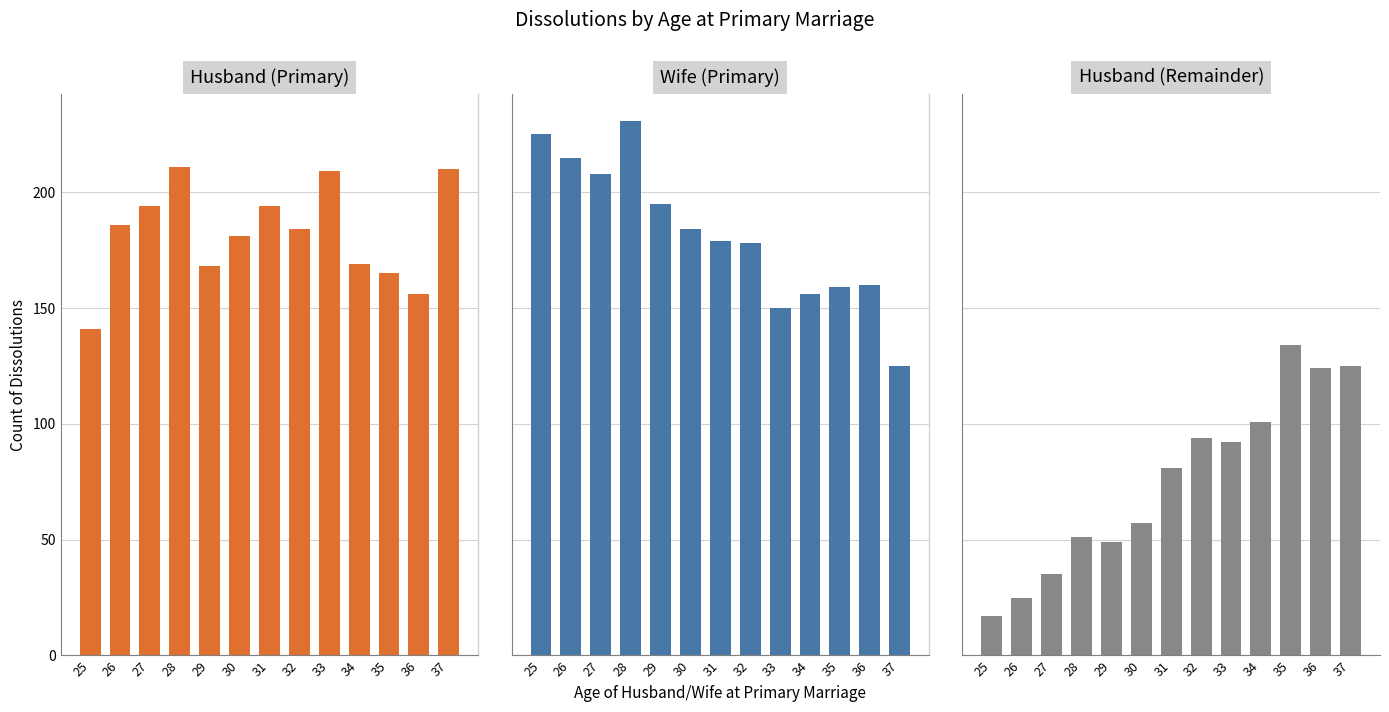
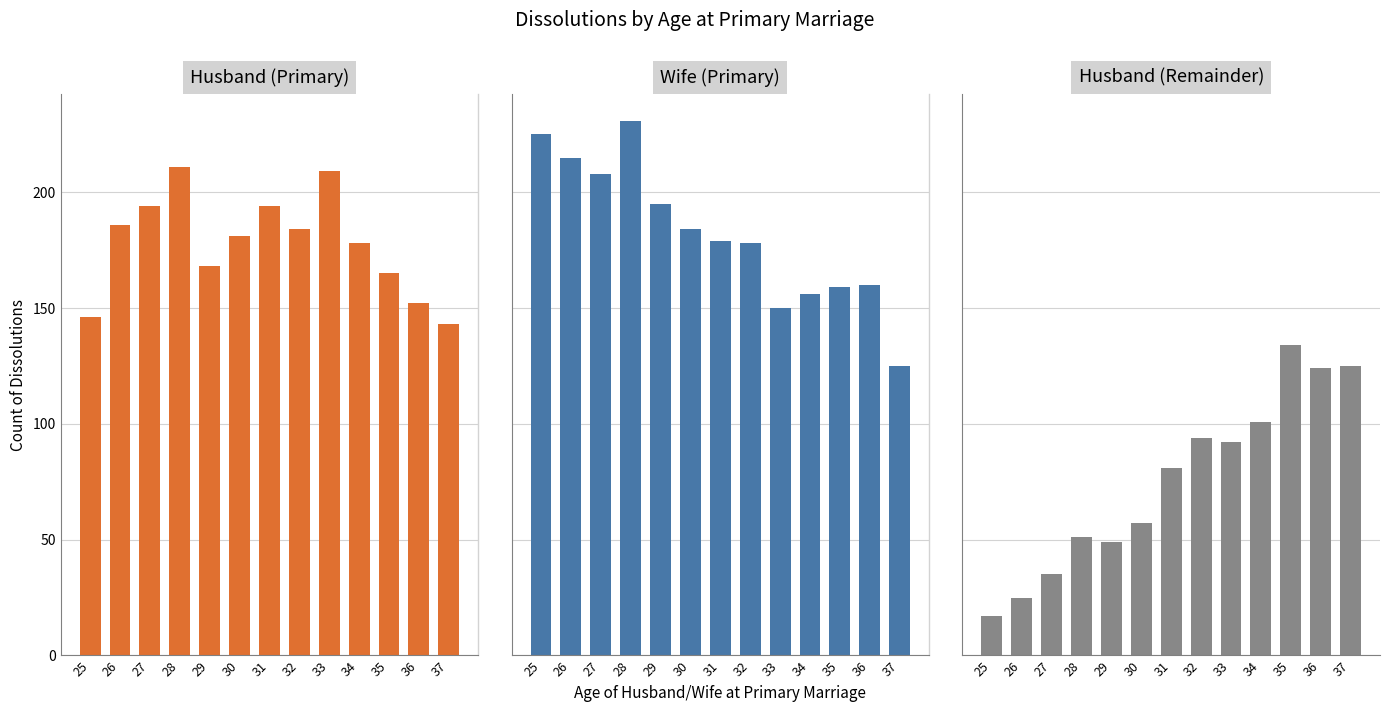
  {
    "Husband (Primary)": {
-     "25": 141,
+     "25": 146,
      "26": 186,
      "27": 194,
      "28": 211,
      "29": 168,
      "30": 181,
      "31": 194,
      "32": 184,
      "33": 209,
-     "34": 169,
+     "34": 178,
      "35": 165,
-     "36": 156,
-     "37": 210
+     "36": 152,
+     "37": 143
    }
  }
